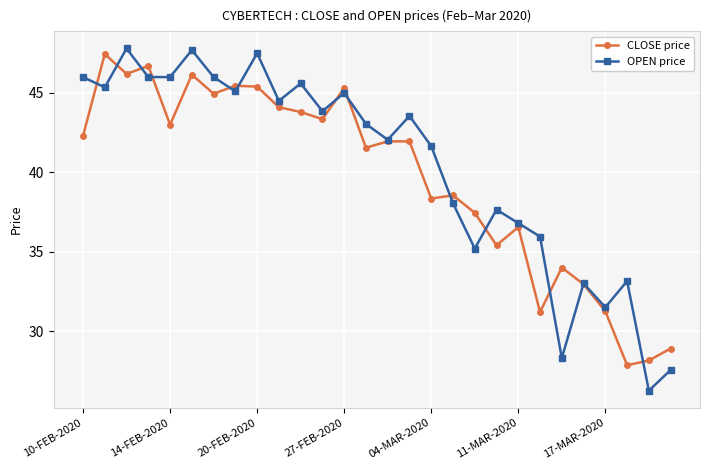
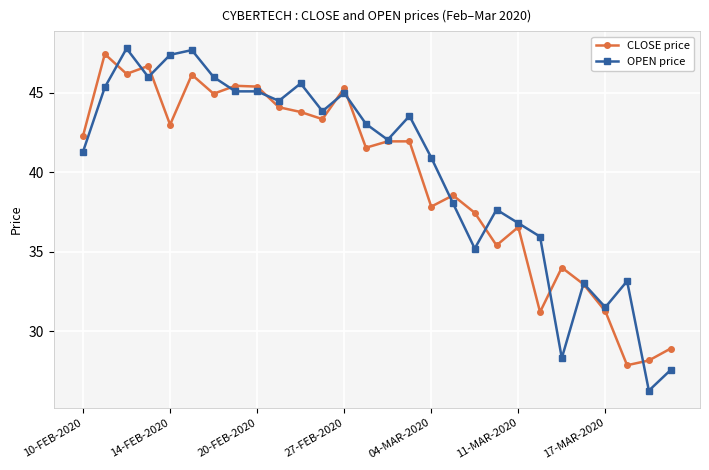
  {
    "CLOSE price": {
      "10-FEB-2020": 42.3,
      "14-FEB-2020": 43.0,
      "20-FEB-2020": 45.4,
      "27-FEB-2020": 45.3,
-     "04-MAR-2020": 38.4,
+     "04-MAR-2020": 37.8,
      "11-MAR-2020": 36.6,
      "17-MAR-2020": 31.3
    },
    "OPEN price": {
-     "10-FEB-2020": 46.0,
-     "14-FEB-2020": 46.0,
-     "20-FEB-2020": 47.5,
+     "10-FEB-2020": 41.3,
+     "14-FEB-2020": 47.4,
+     "20-FEB-2020": 45.1,
      "27-FEB-2020": 45.0,
-     "04-MAR-2020": 41.7,
+     "04-MAR-2020": 40.9,
      "11-MAR-2020": 36.8,
      "17-MAR-2020": 31.5
    }
  }
